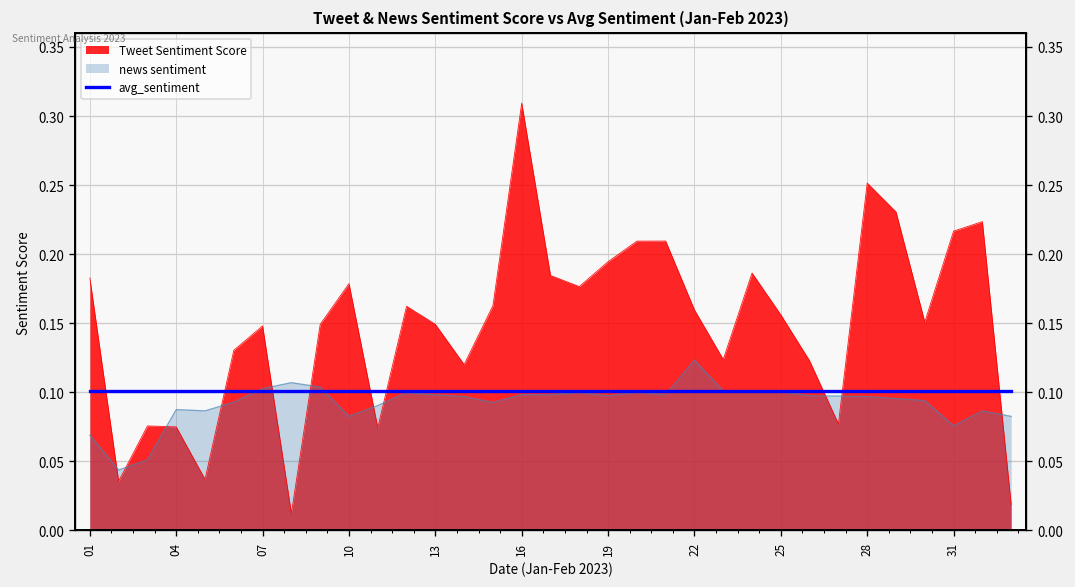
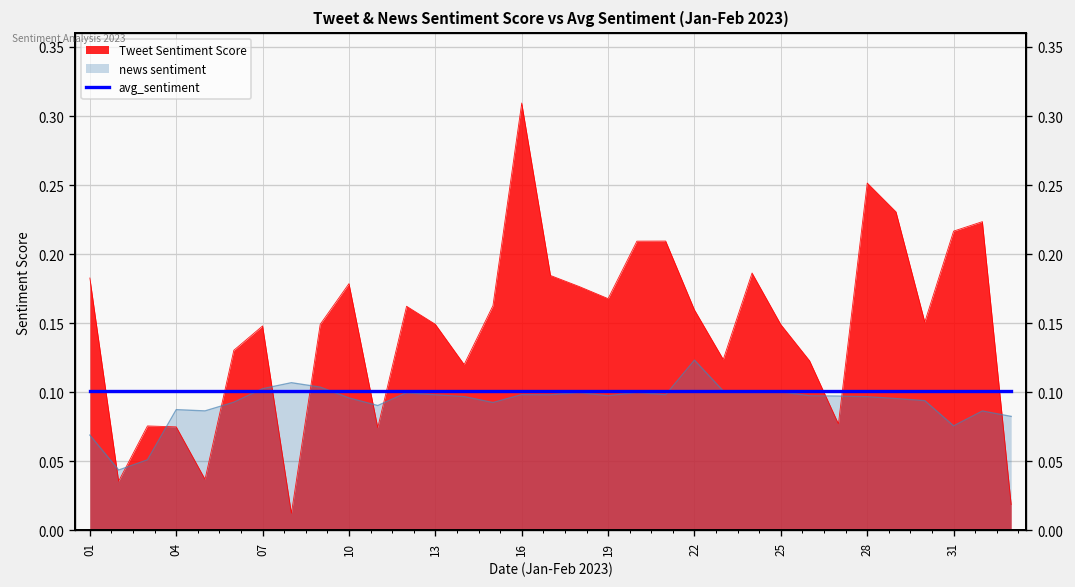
  {
    "Tweet Sentiment Score": {
      "01": 0.183,
      "04": 0.075,
      "07": 0.148,
      "10": 0.179,
      "13": 0.149,
      "16": 0.309,
-     "19": 0.195,
+     "19": 0.168,
      "22": 0.160,
-     "25": 0.156,
+     "25": 0.149,
      "28": 0.252,
      "31": 0.217
    },
    "news sentiment": {
      "01": 0.069,
      "04": 0.087,
-     "10": 0.083,
+     "10": 0.096,
      "13": 0.098,
      "16": 0.098,
      "19": 0.097,
      "22": 0.123,
      "28": 0.097,
      "31": 0.076
    },
    "avg_sentiment": {
      "01": 0.101,
      "04": 0.101,
      "10": 0.101,
      "13": 0.101,
      "16": 0.101,
      "19": 0.101,
      "22": 0.101,
      "28": 0.101,
      "31": 0.101
    }
  }
